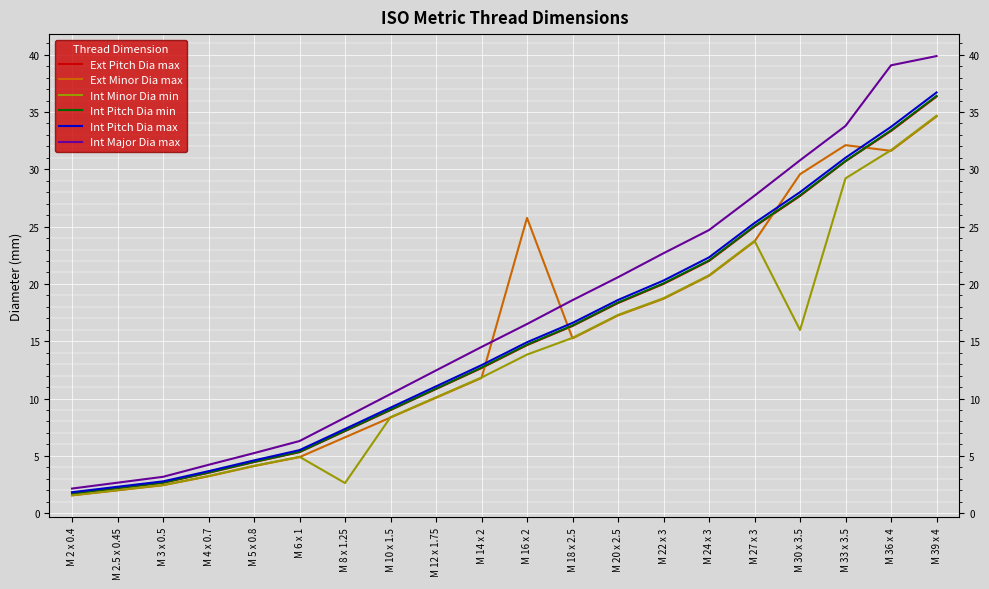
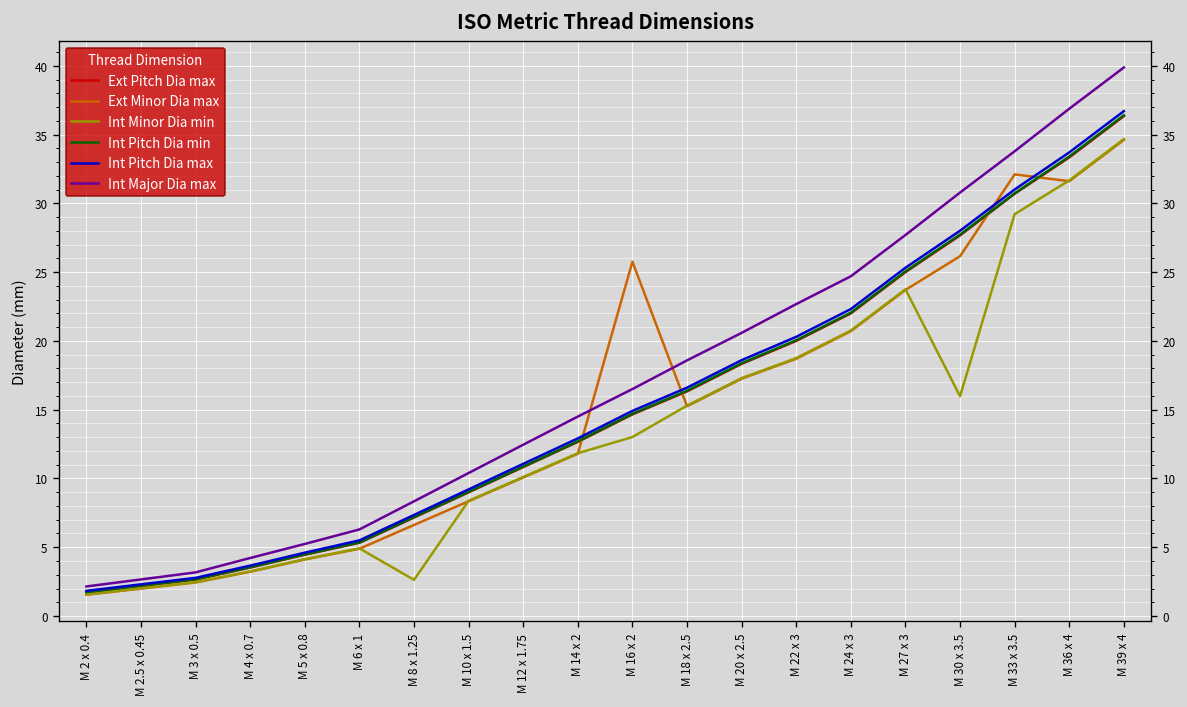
  {
    "Ext Minor Dia max": {
      "M 8 x 1.25": 6.6,
      "M 16 x 2": 25.8,
-     "M 30 x 3.5": 29.6,
+     "M 30 x 3.5": 26.2,
      "M 33 x 3.5": 32.1
    },
    "Int Minor Dia min": {
      "M 8 x 1.25": 2.6,
-     "M 16 x 2": 13.8,
+     "M 16 x 2": 13.0,
      "M 30 x 3.5": 16.0,
      "M 33 x 3.5": 29.2
    },
    "Int Pitch Dia max": {
      "M 18 x 2.5": 16.6,
      "M 22 x 3": 20.3,
      "M 24 x 3": 22.3,
      "M 27 x 3": 25.3,
      "M 30 x 3.5": 28.0,
      "M 33 x 3.5": 31.0,
      "M 36 x 4": 33.7,
      "M 39 x 4": 36.7
    },
    "Int Major Dia max": {
      "M 2 x 0.4": 2.1,
      "M 2.5 x 0.45": 2.7,
      "M 3 x 0.5": 3.2,
      "M 4 x 0.7": 4.2,
      "M 5 x 0.8": 5.2,
      "M 6 x 1": 6.3,
      "M 8 x 1.25": 8.3,
      "M 10 x 1.5": 10.4,
      "M 12 x 1.75": 12.5,
      "M 14 x 2": 14.5,
      "M 16 x 2": 16.5,
      "M 18 x 2.5": 18.6,
      "M 20 x 2.5": 20.6,
      "M 22 x 3": 22.7,
      "M 24 x 3": 24.7,
      "M 27 x 3": 27.7,
      "M 30 x 3.5": 30.8,
      "M 33 x 3.5": 33.8,
-     "M 36 x 4": 39.1,
+     "M 36 x 4": 36.9,
      "M 39 x 4": 39.9
    }
  }
